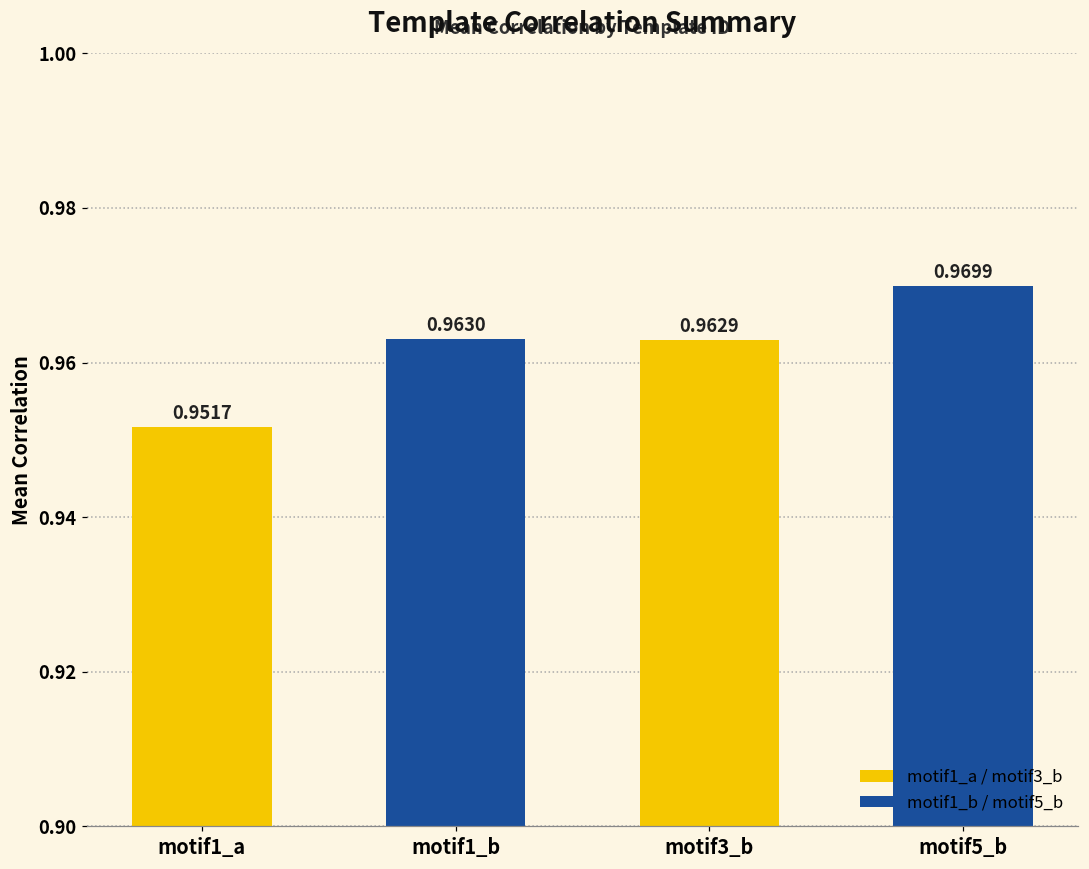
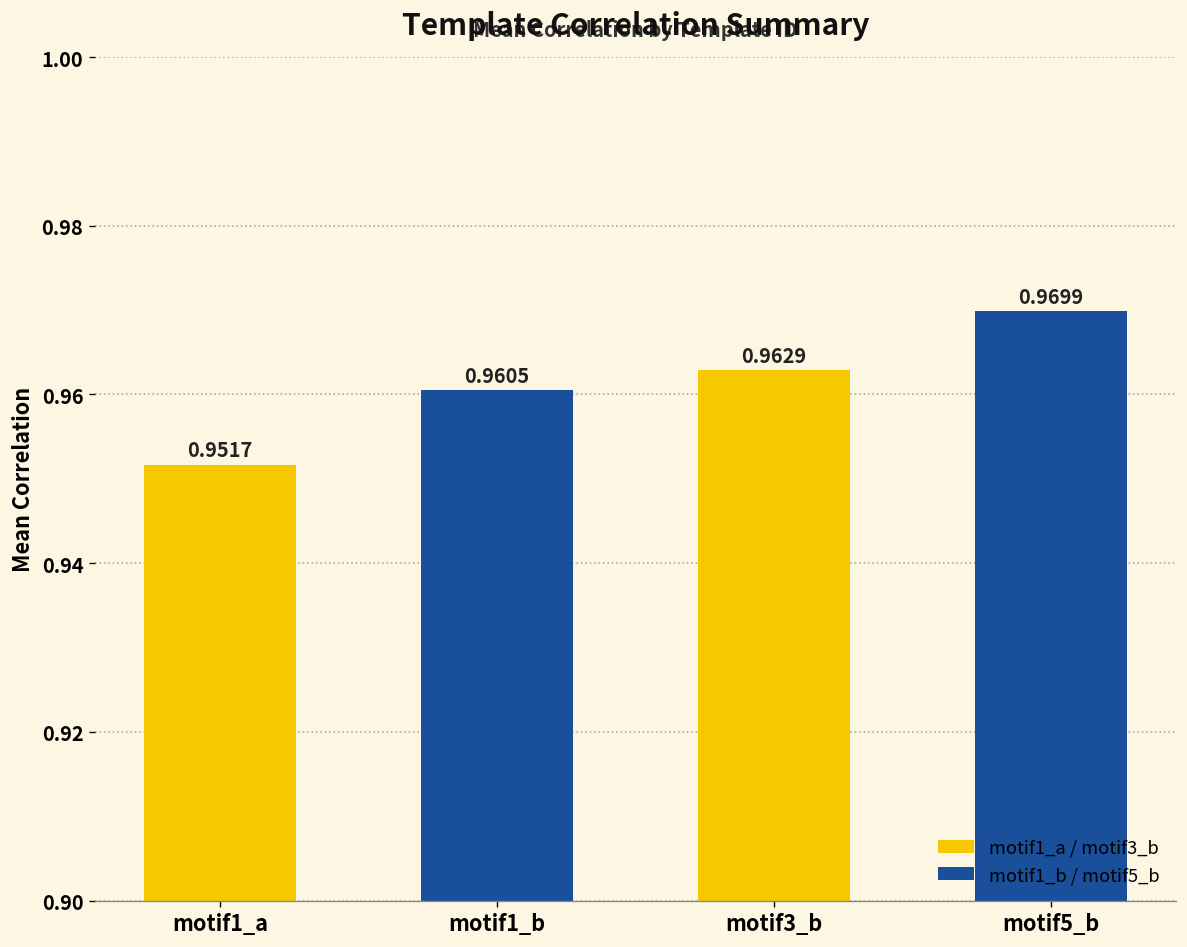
  {
    "motif1_a": 0.9517,
-   "motif1_b": 0.9630,
+   "motif1_b": 0.9605,
    "motif3_b": 0.9629,
    "motif5_b": 0.9699
  }
